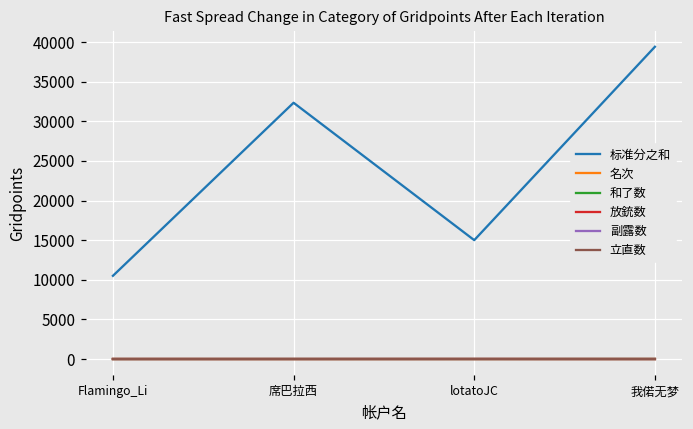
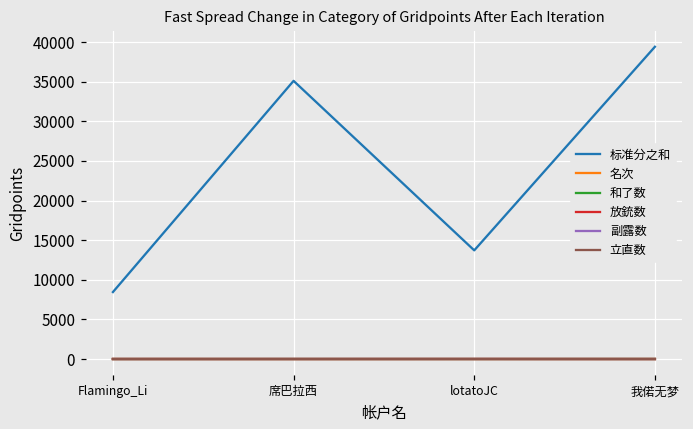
  {
    "标准分之和": {
-     "Flamingo_Li": 11000,
-     "席巴拉西": 32000,
-     "lotatoJC": 15000,
+     "Flamingo_Li": 8000,
+     "席巴拉西": 35000,
+     "lotatoJC": 14000,
      "我偌无梦": 39000
    },
    "立直数": {
      "Flamingo_Li": 0,
      "席巴拉西": 0,
      "lotatoJC": 0,
      "我偌无梦": 0
    }
  }
